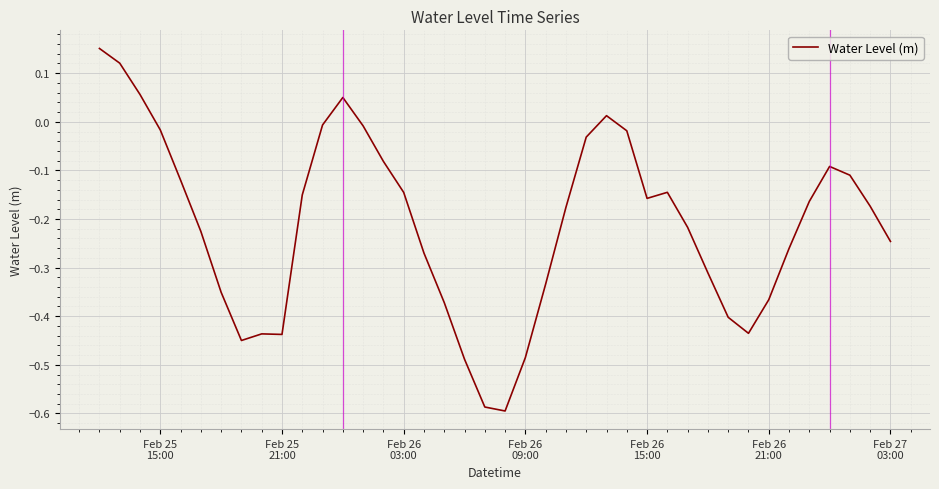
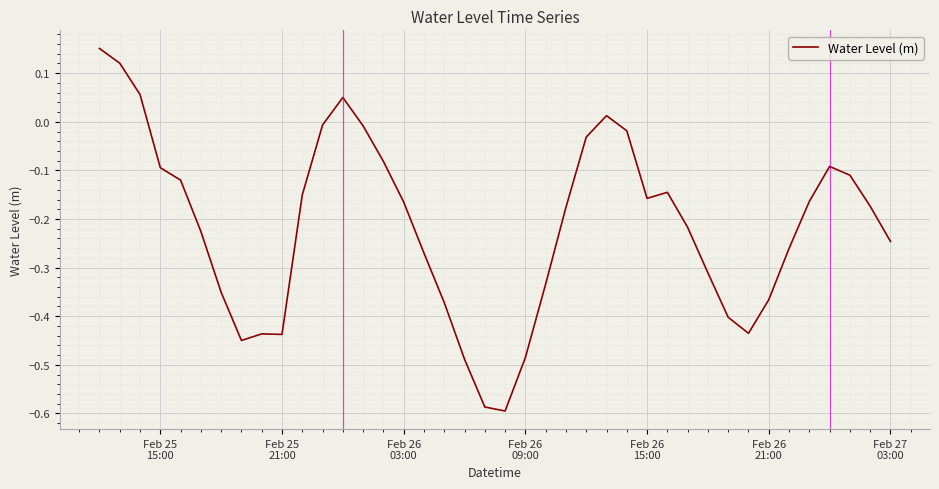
  {
-   "Feb 25 15:00": -0.02,
+   "Feb 25 15:00": -0.09,
    "Feb 25 21:00": -0.44,
-   "Feb 26 03:00": -0.15,
+   "Feb 26 03:00": -0.17,
    "Feb 26 09:00": -0.49,
    "Feb 26 15:00": -0.16,
    "Feb 26 21:00": -0.37,
    "Feb 27 03:00": -0.25
  }
